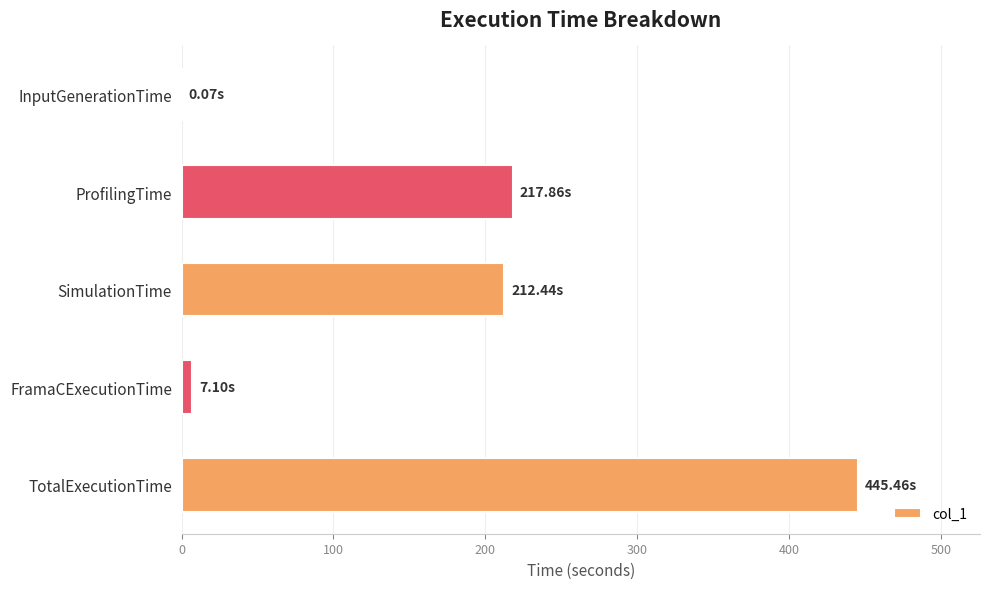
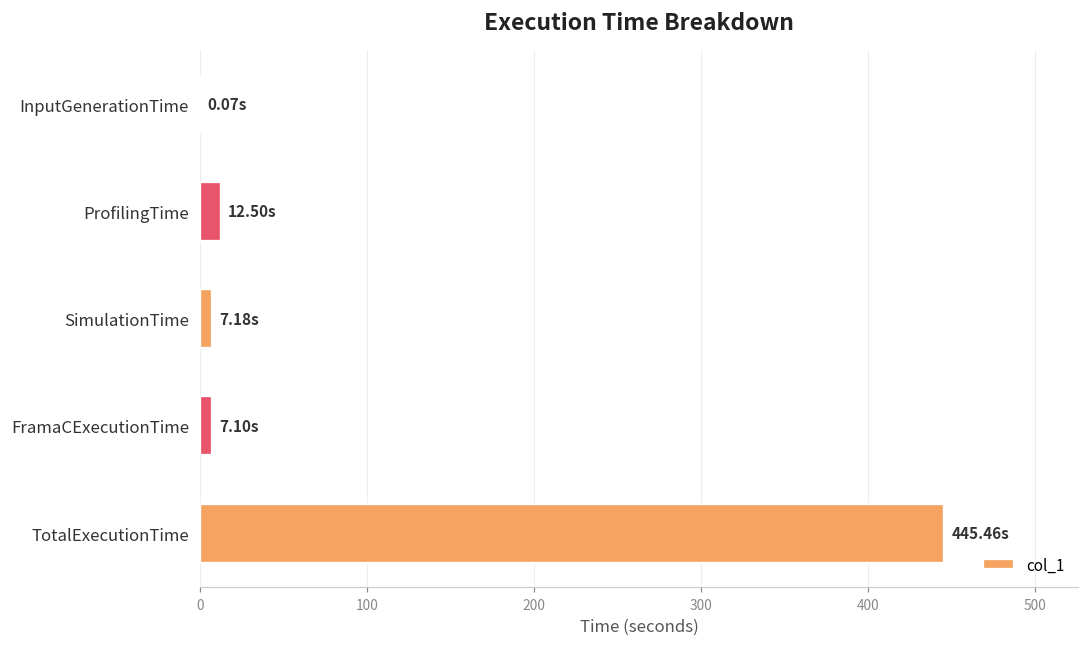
  {
    "InputGenerationTime": "0.07s",
-   "ProfilingTime": "217.86s",
-   "SimulationTime": "212.44s",
+   "ProfilingTime": "12.50s",
+   "SimulationTime": "7.18s",
    "FramaCExecutionTime": "7.10s",
    "TotalExecutionTime": "445.46s"
  }
